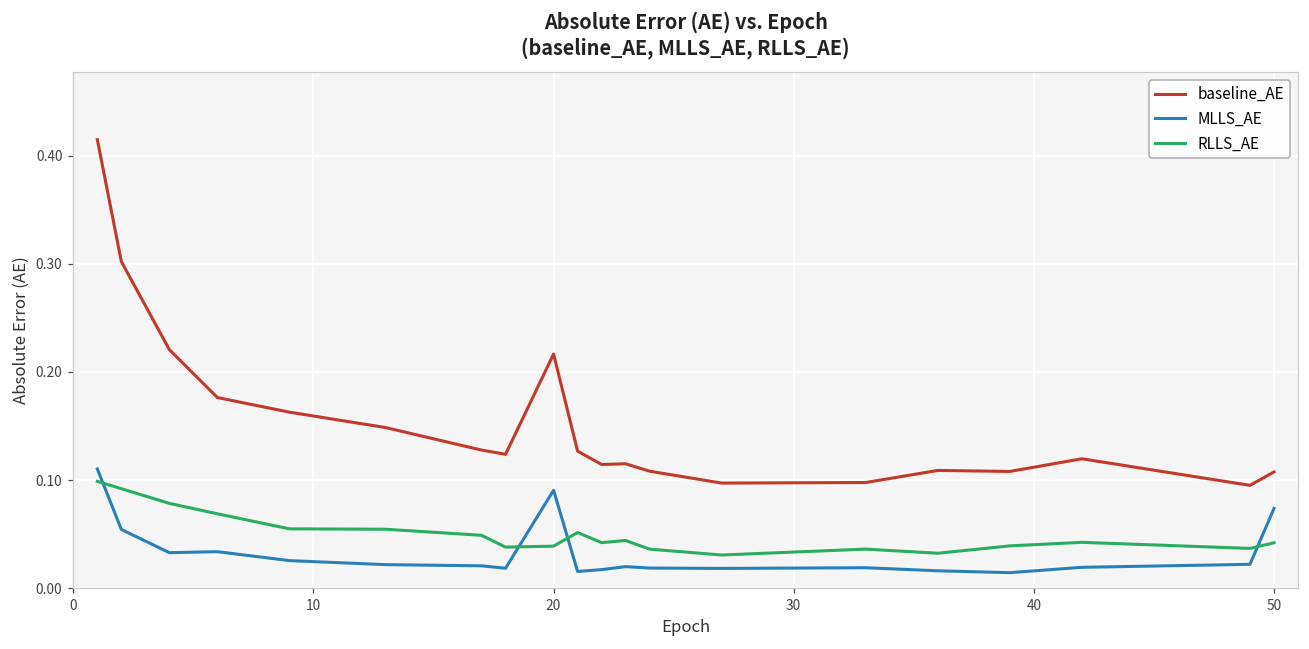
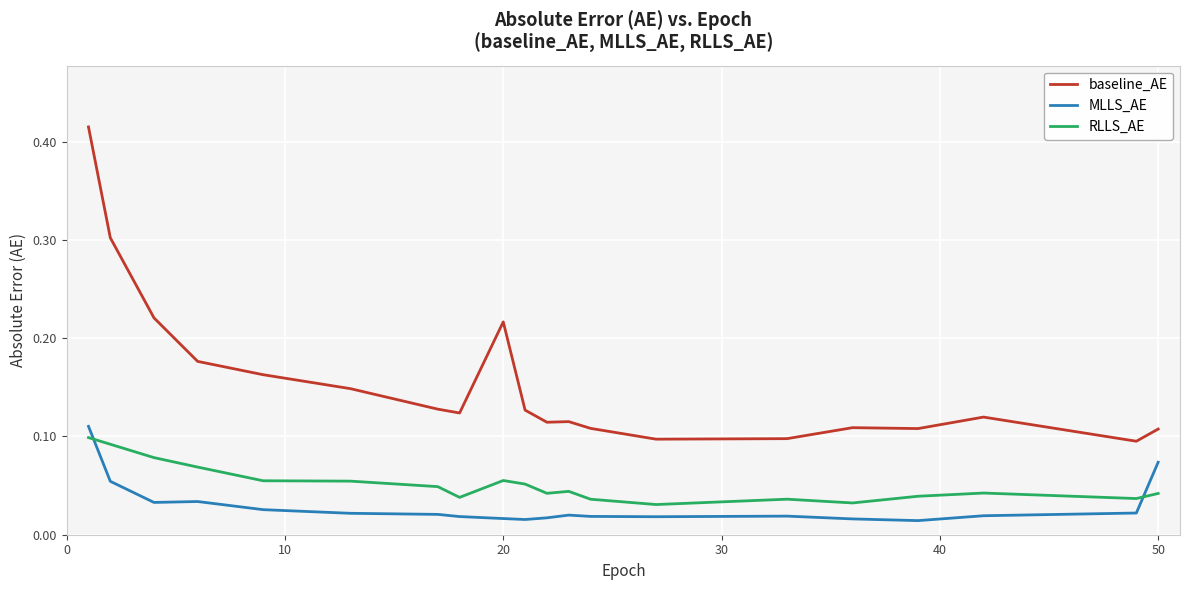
  {
    "baseline_AE": {
      "20": 0.22,
      "50": 0.11
    },
    "MLLS_AE": {
-     "20": 0.09,
+     "20": 0.02,
      "50": 0.07
    },
    "RLLS_AE": {
-     "20": 0.04,
+     "20": 0.06,
      "50": 0.04
    }
  }
